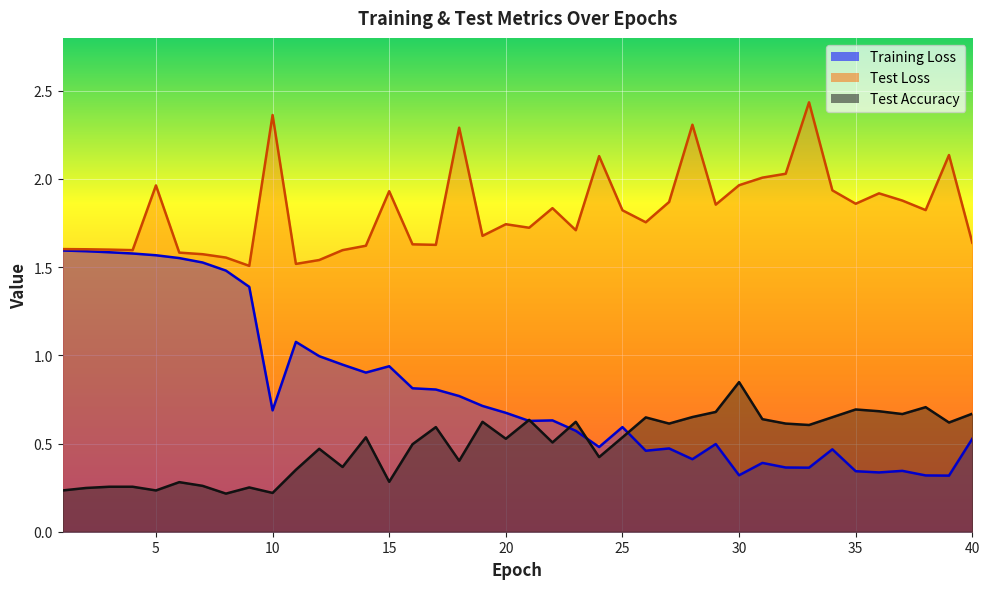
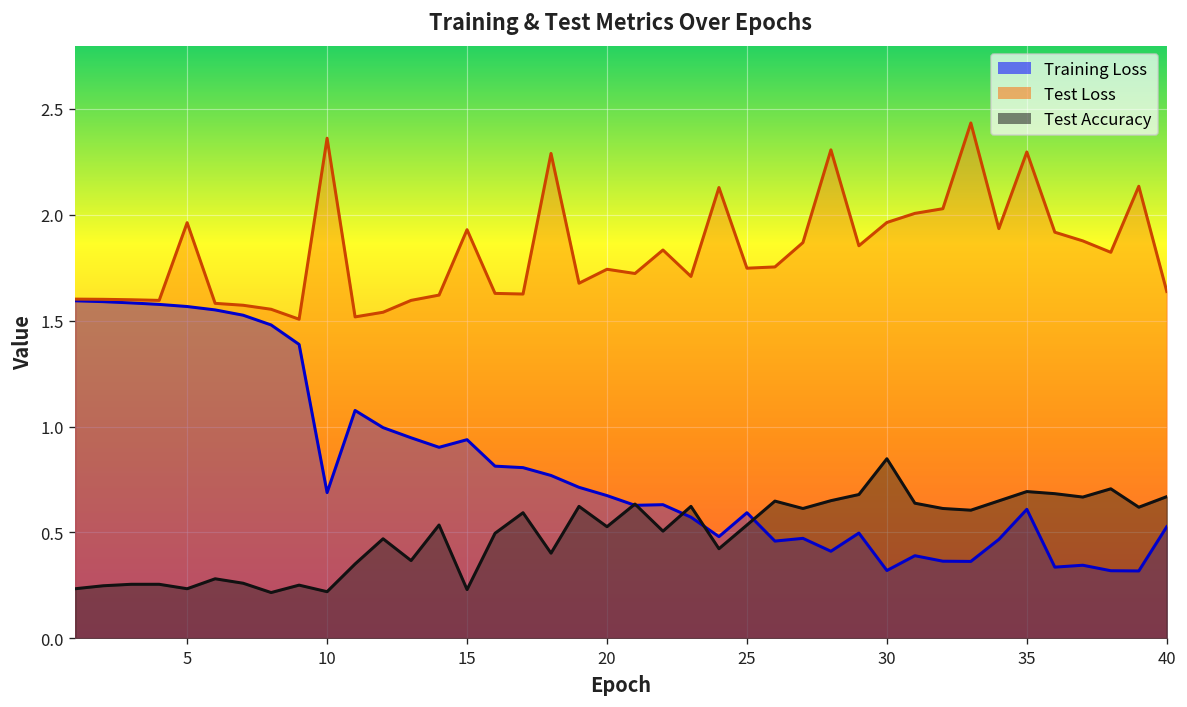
  {
    "Training Loss": {
      "5": 1.57,
      "10": 0.69,
      "15": 0.94,
      "20": 0.67,
      "25": 0.59,
      "30": 0.32,
-     "35": 0.34,
+     "35": 0.61,
      "40": 0.53
    },
    "Test Loss": {
      "5": 1.96,
      "10": 2.36,
      "15": 1.93,
      "20": 1.74,
-     "25": 1.82,
+     "25": 1.75,
      "30": 1.96,
-     "35": 1.86,
+     "35": 2.30,
      "40": 1.64
    },
    "Test Accuracy": {
      "5": 0.23,
      "10": 0.22,
-     "15": 0.28,
+     "15": 0.23,
      "20": 0.53,
      "25": 0.54,
      "30": 0.85,
      "35": 0.69,
      "40": 0.67
    }
  }
